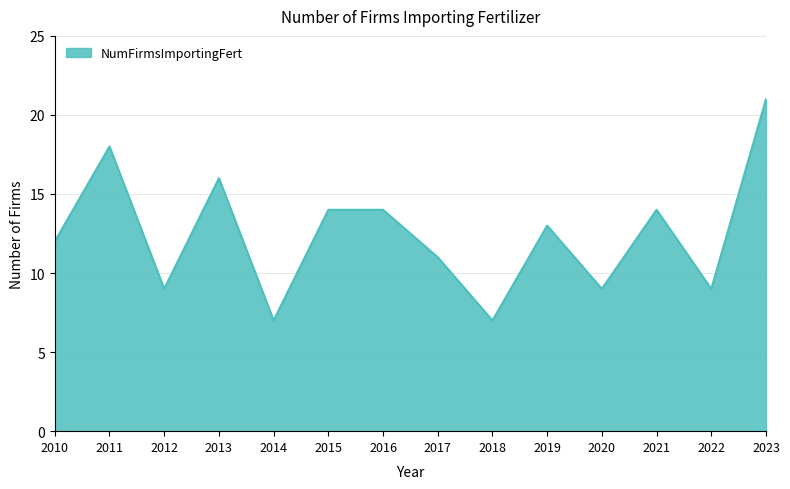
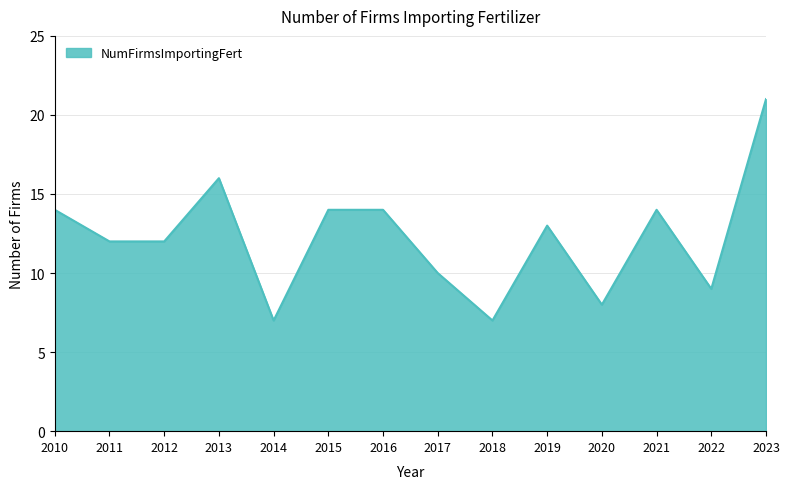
  {
-   "2010": 12,
-   "2011": 18,
-   "2012": 9,
+   "2010": 14,
+   "2011": 12,
+   "2012": 12,
    "2013": 16,
    "2014": 7,
    "2015": 14,
    "2016": 14,
-   "2017": 11,
+   "2017": 10,
    "2018": 7,
    "2019": 13,
-   "2020": 9,
+   "2020": 8,
    "2021": 14,
    "2022": 9,
    "2023": 21
  }
